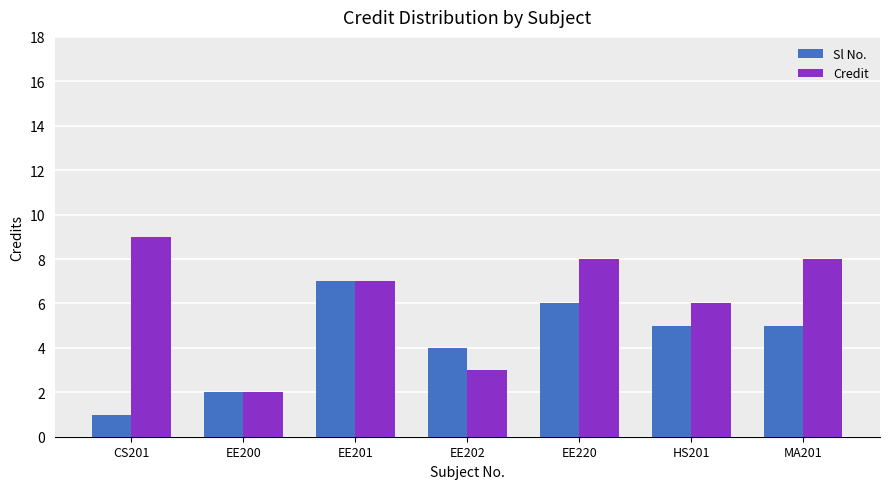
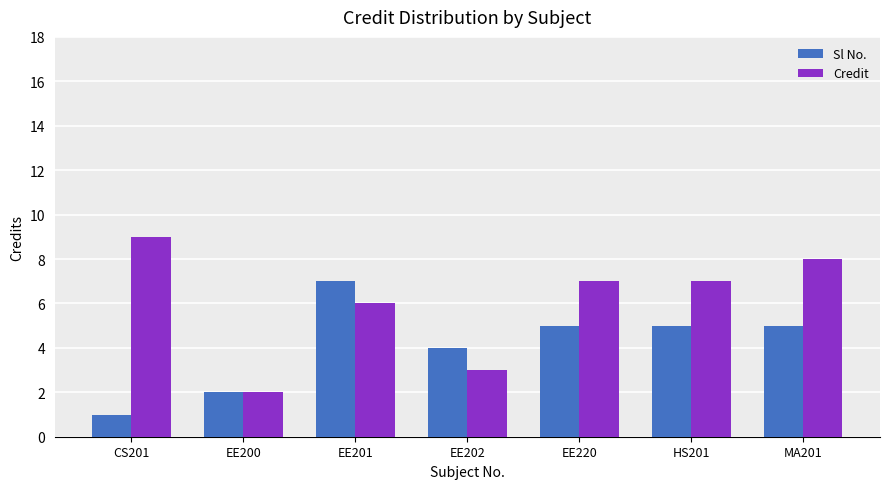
  {
    "Sl No.": {
      "CS201": 1,
      "EE200": 2,
      "EE201": 7,
      "EE202": 4,
-     "EE220": 6,
+     "EE220": 5,
      "HS201": 5,
      "MA201": 5
    },
    "Credit": {
      "CS201": 9,
      "EE200": 2,
-     "EE201": 7,
+     "EE201": 6,
      "EE202": 3,
-     "EE220": 8,
-     "HS201": 6,
+     "EE220": 7,
+     "HS201": 7,
      "MA201": 8
    }
  }
